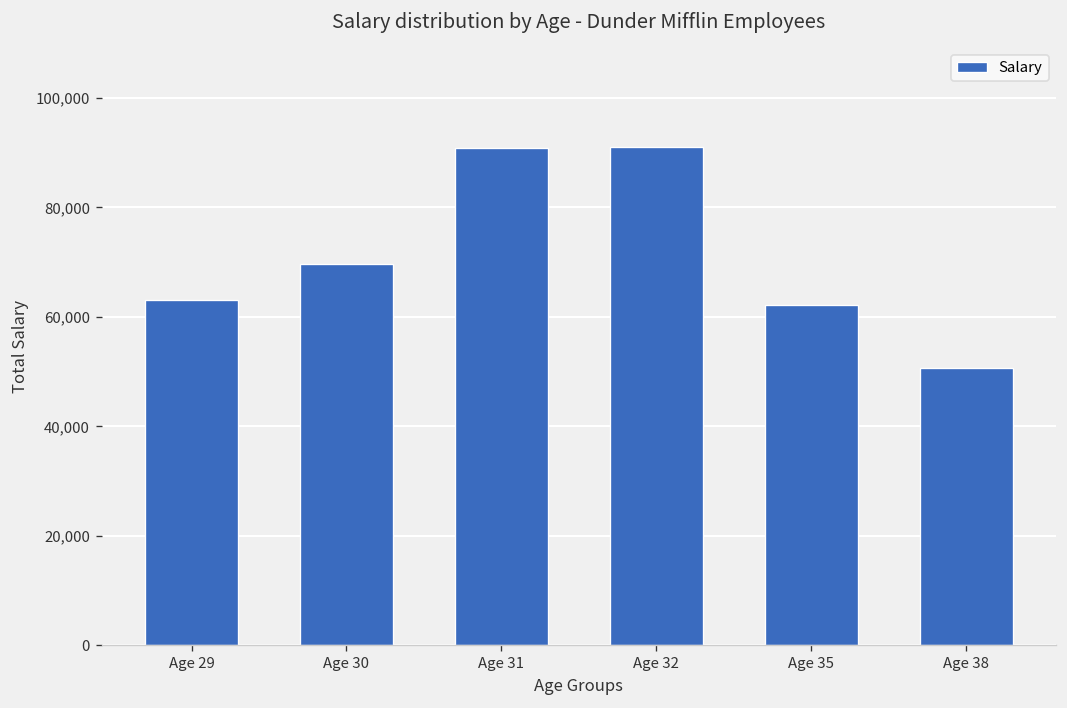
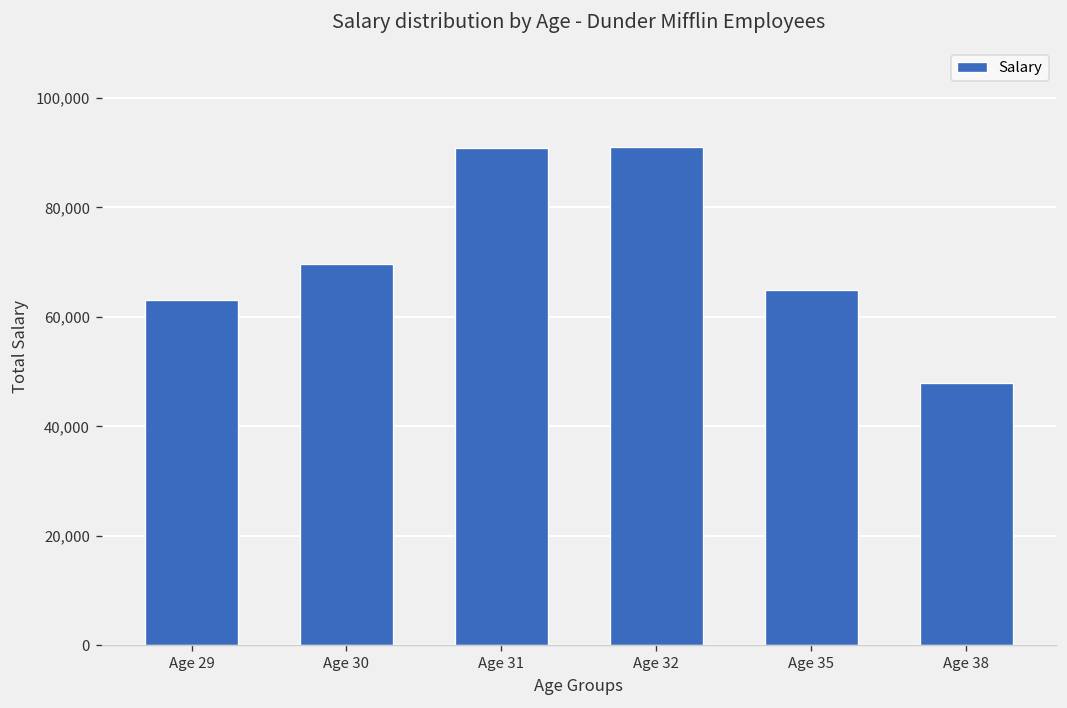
  {
    "Age 29": "63,000",
    "Age 30": "70,000",
    "Age 31": "91,000",
    "Age 32": "91,000",
-   "Age 35": "62,000",
-   "Age 38": "51,000"
+   "Age 35": "65,000",
+   "Age 38": "48,000"
  }
